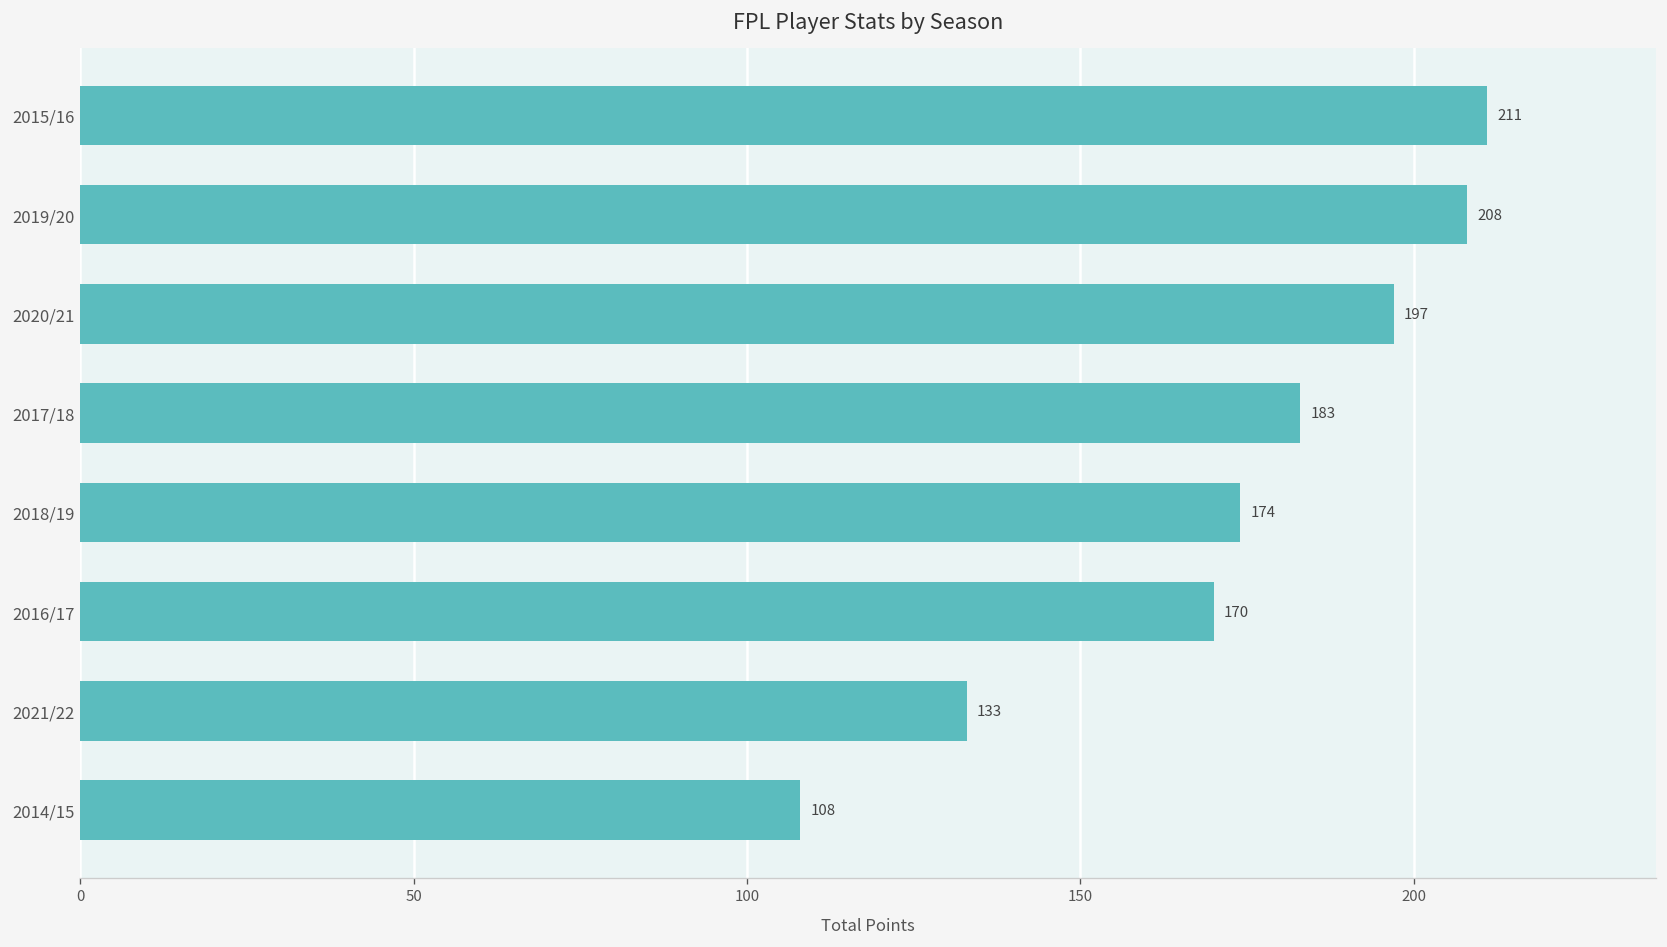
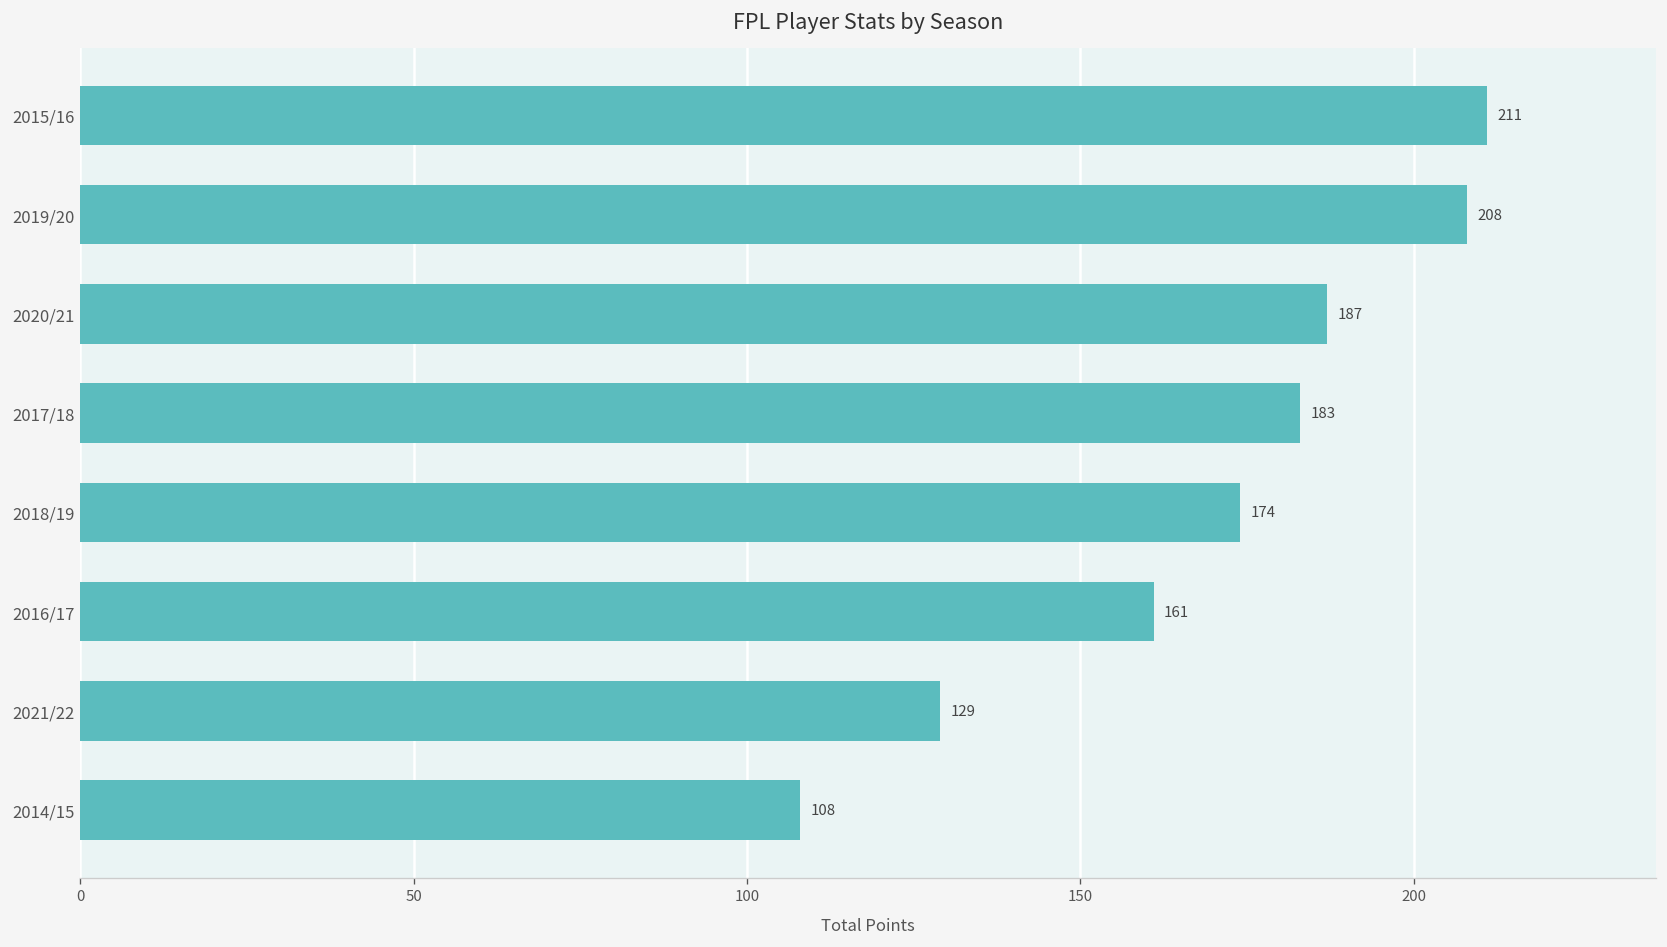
  {
    "2015/16": 211,
    "2019/20": 208,
-   "2020/21": 197,
+   "2020/21": 187,
    "2017/18": 183,
    "2018/19": 174,
-   "2016/17": 170,
-   "2021/22": 133,
+   "2016/17": 161,
+   "2021/22": 129,
    "2014/15": 108
  }
